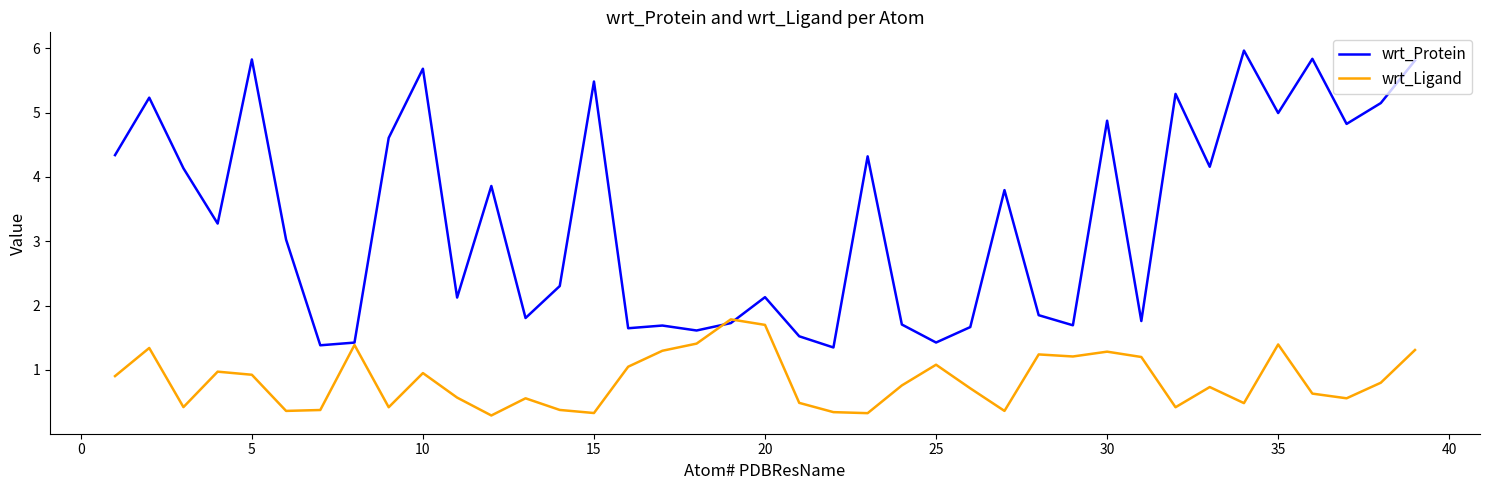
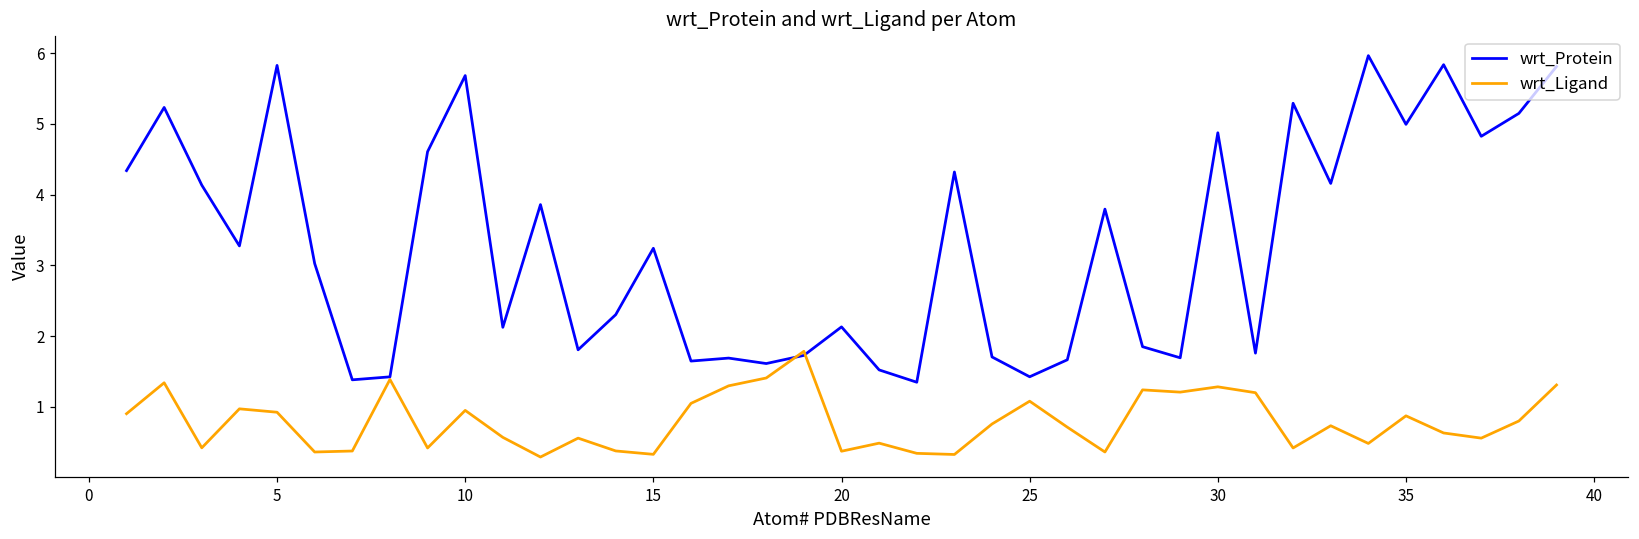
  {
    "wrt_Protein": {
      "5": 5.8,
      "10": 5.7,
-     "15": 5.5,
+     "15": 3.2,
      "20": 2.1,
      "25": 1.4,
      "30": 4.9,
      "35": 5.0
    },
    "wrt_Ligand": {
      "5": 0.9,
      "10": 1.0,
      "15": 0.3,
-     "20": 1.7,
+     "20": 0.4,
      "25": 1.1,
      "30": 1.3,
-     "35": 1.4
+     "35": 0.9
    }
  }
